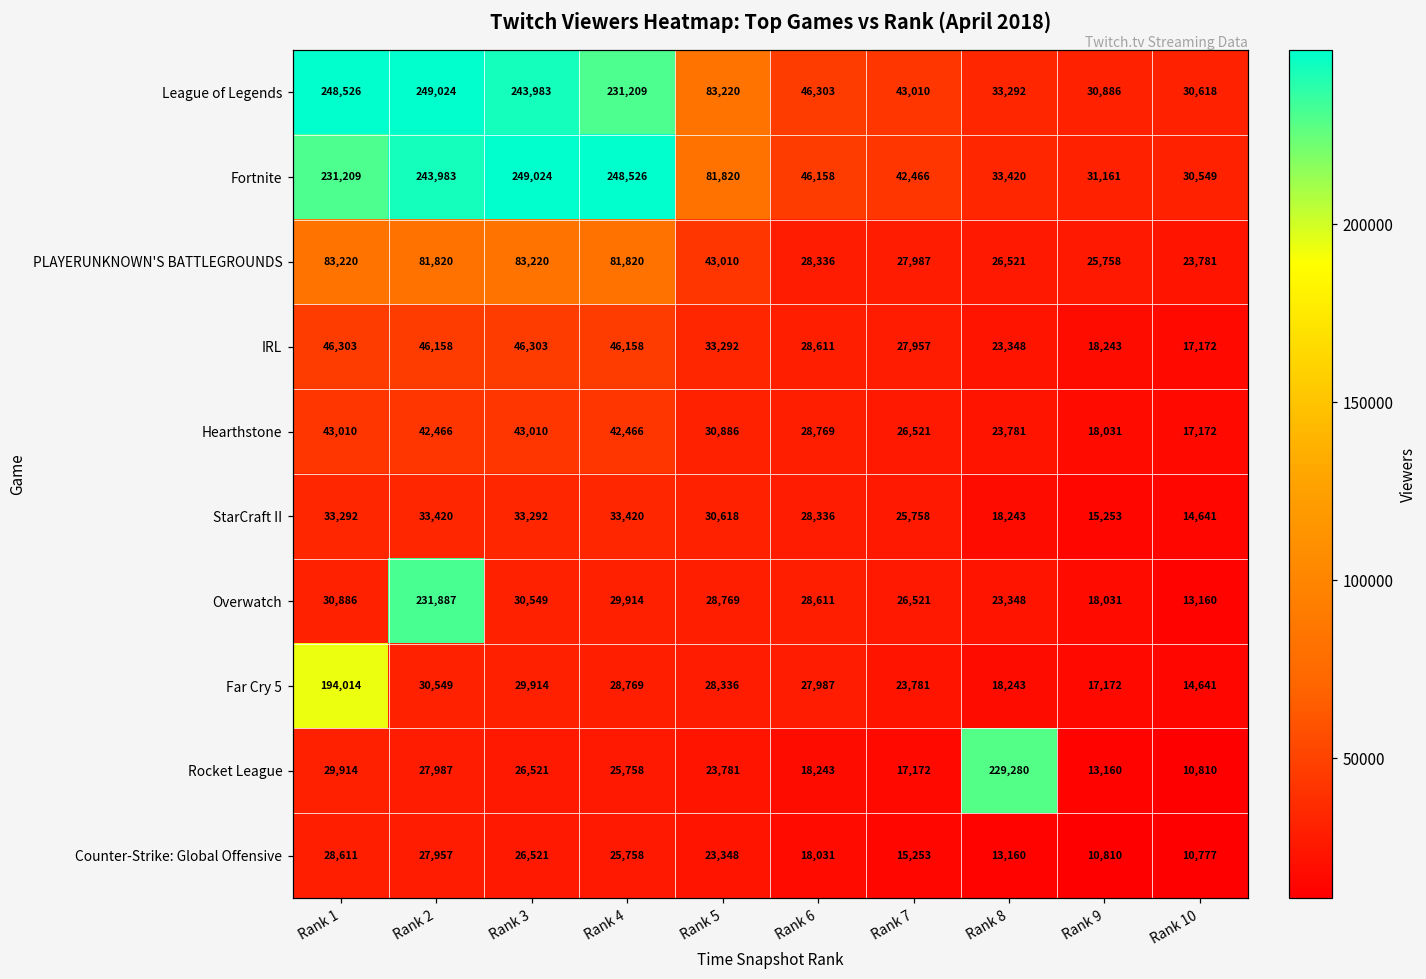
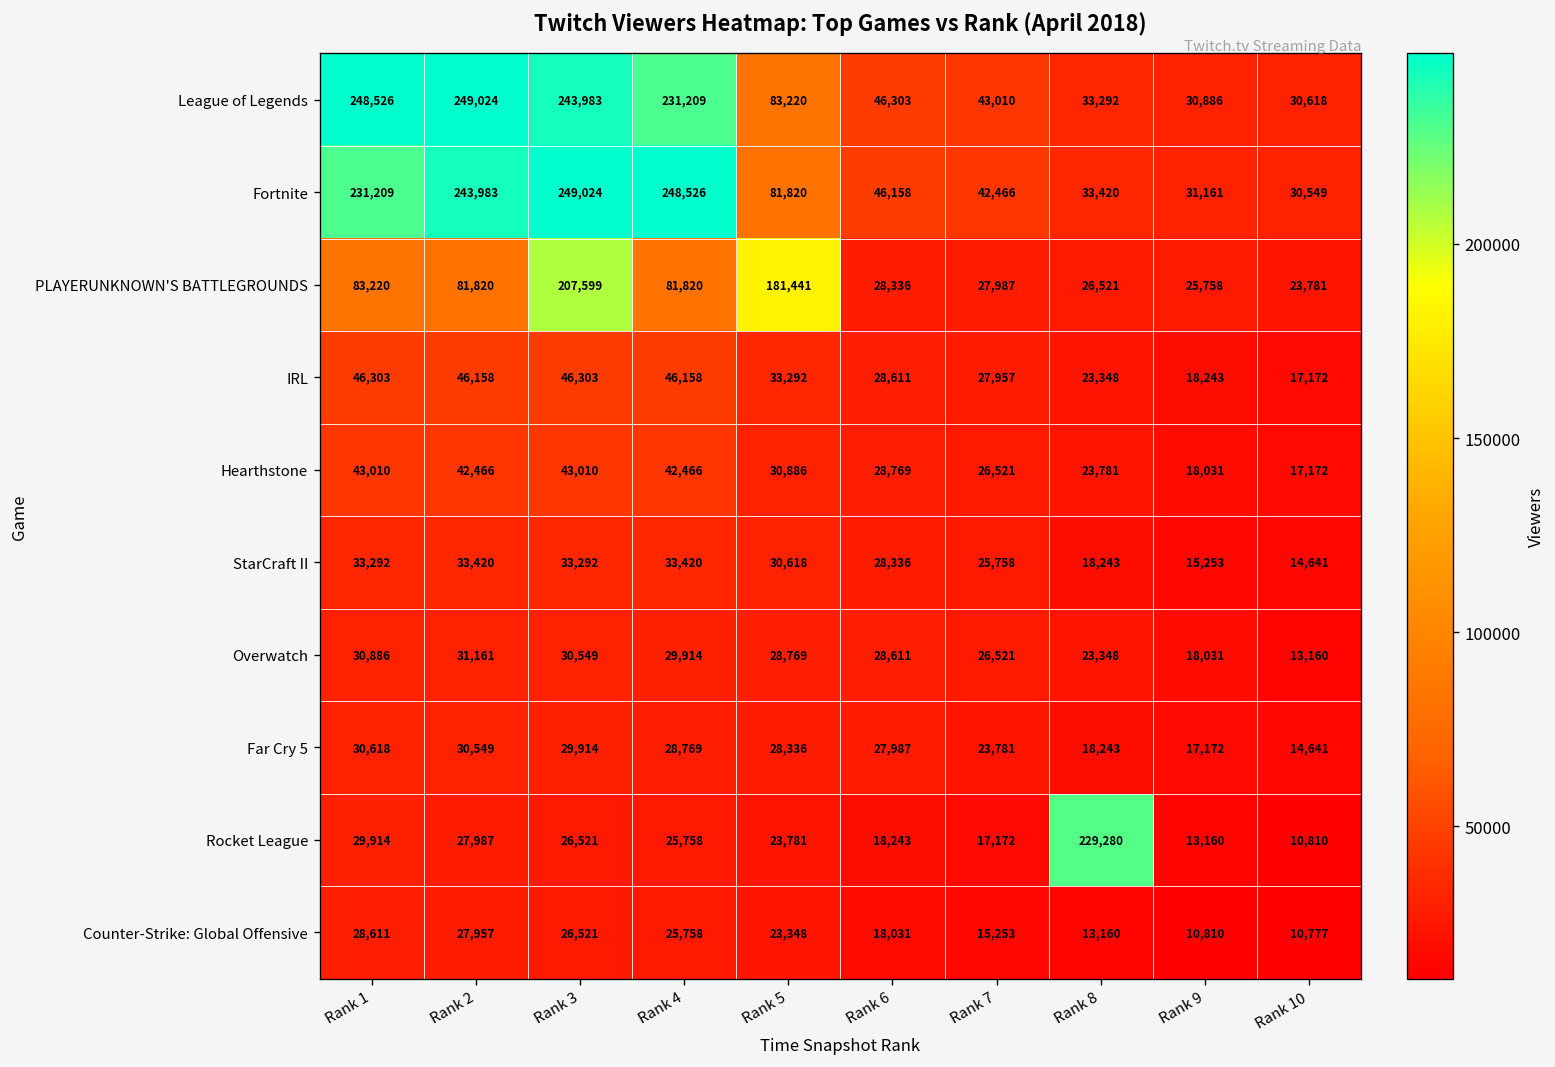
  {
    "League of Legends": {
      "Rank 1": "248,526",
      "Rank 2": "249,024",
      "Rank 3": "243,983",
      "Rank 4": "231,209",
      "Rank 5": "83,220",
      "Rank 6": "46,303",
      "Rank 7": "43,010",
      "Rank 8": "33,292",
      "Rank 9": "30,886",
      "Rank 10": "30,618"
    },
    "Fortnite": {
      "Rank 1": "231,209",
      "Rank 2": "243,983",
      "Rank 3": "249,024",
      "Rank 4": "248,526",
      "Rank 5": "81,820",
      "Rank 6": "46,158",
      "Rank 7": "42,466",
      "Rank 8": "33,420",
      "Rank 9": "31,161",
      "Rank 10": "30,549"
    },
    "PLAYERUNKNOWN'S BATTLEGROUNDS": {
      "Rank 1": "83,220",
      "Rank 2": "81,820",
-     "Rank 3": "83,220",
+     "Rank 3": "207,599",
      "Rank 4": "81,820",
-     "Rank 5": "43,010",
+     "Rank 5": "181,441",
      "Rank 6": "28,336",
      "Rank 7": "27,987",
      "Rank 8": "26,521",
      "Rank 9": "25,758",
      "Rank 10": "23,781"
    },
    "IRL": {
      "Rank 1": "46,303",
      "Rank 2": "46,158",
      "Rank 3": "46,303",
      "Rank 4": "46,158",
      "Rank 5": "33,292",
      "Rank 6": "28,611",
      "Rank 7": "27,957",
      "Rank 8": "23,348",
      "Rank 9": "18,243",
      "Rank 10": "17,172"
    },
    "Hearthstone": {
      "Rank 1": "43,010",
      "Rank 2": "42,466",
      "Rank 3": "43,010",
      "Rank 4": "42,466",
      "Rank 5": "30,886",
      "Rank 6": "28,769",
      "Rank 7": "26,521",
      "Rank 8": "23,781",
      "Rank 9": "18,031",
      "Rank 10": "17,172"
    },
    "StarCraft II": {
      "Rank 1": "33,292",
      "Rank 2": "33,420",
      "Rank 3": "33,292",
      "Rank 4": "33,420",
      "Rank 5": "30,618",
      "Rank 6": "28,336",
      "Rank 7": "25,758",
      "Rank 8": "18,243",
      "Rank 9": "15,253",
      "Rank 10": "14,641"
    },
    "Overwatch": {
      "Rank 1": "30,886",
-     "Rank 2": "231,887",
+     "Rank 2": "31,161",
      "Rank 3": "30,549",
      "Rank 4": "29,914",
      "Rank 5": "28,769",
      "Rank 6": "28,611",
      "Rank 7": "26,521",
      "Rank 8": "23,348",
      "Rank 9": "18,031",
      "Rank 10": "13,160"
    },
    "Far Cry 5": {
-     "Rank 1": "194,014",
+     "Rank 1": "30,618",
      "Rank 2": "30,549",
      "Rank 3": "29,914",
      "Rank 4": "28,769",
      "Rank 5": "28,336",
      "Rank 6": "27,987",
      "Rank 7": "23,781",
      "Rank 8": "18,243",
      "Rank 9": "17,172",
      "Rank 10": "14,641"
    },
    "Rocket League": {
      "Rank 1": "29,914",
      "Rank 2": "27,987",
      "Rank 3": "26,521",
      "Rank 4": "25,758",
      "Rank 5": "23,781",
      "Rank 6": "18,243",
      "Rank 7": "17,172",
      "Rank 8": "229,280",
      "Rank 9": "13,160",
      "Rank 10": "10,810"
    },
    "Counter-Strike: Global Offensive": {
      "Rank 1": "28,611",
      "Rank 2": "27,957",
      "Rank 3": "26,521",
      "Rank 4": "25,758",
      "Rank 5": "23,348",
      "Rank 6": "18,031",
      "Rank 7": "15,253",
      "Rank 8": "13,160",
      "Rank 9": "10,810",
      "Rank 10": "10,777"
    }
  }
